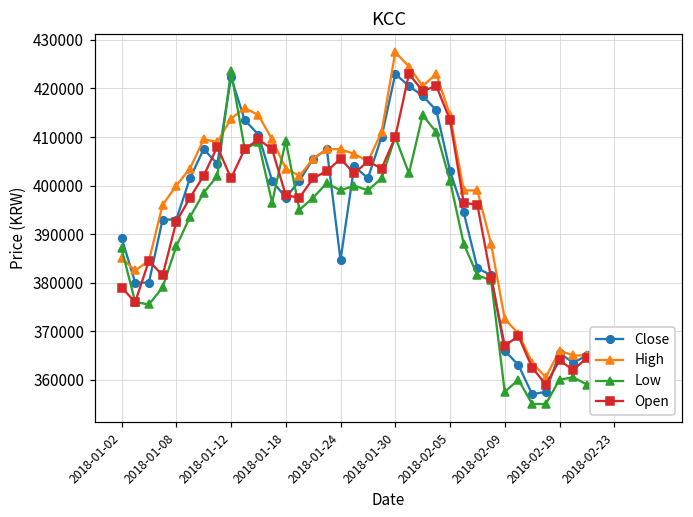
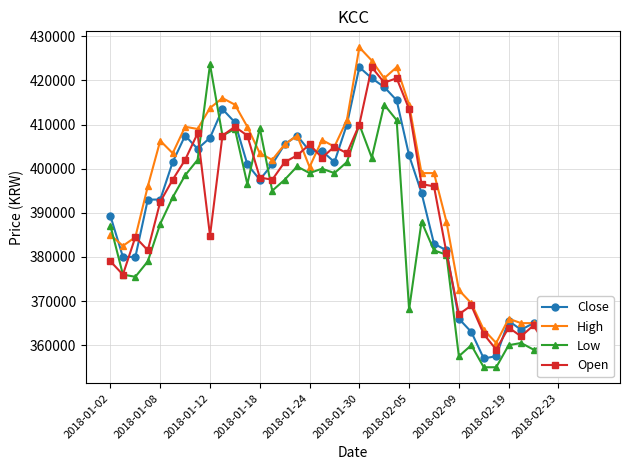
  {
    "Close": {
      "2018-01-02": 389000,
-     "2018-01-12": 422000,
-     "2018-01-24": 385000,
+     "2018-01-12": 407000,
+     "2018-01-24": 404000,
      "2018-01-30": 423000,
      "2018-02-05": 403000,
      "2018-02-09": 366000
    },
    "High": {
      "2018-01-02": 385000,
-     "2018-01-08": 400000,
+     "2018-01-08": 406000,
      "2018-01-12": 414000,
      "2018-01-18": 404000,
-     "2018-01-24": 408000,
+     "2018-01-24": 400000,
      "2018-01-30": 428000,
      "2018-02-05": 415000,
      "2018-02-09": 373000
    },
    "Low": {
      "2018-01-02": 387000,
      "2018-01-08": 388000,
      "2018-01-12": 424000,
      "2018-01-18": 409000,
      "2018-01-24": 399000,
-     "2018-02-05": 401000,
+     "2018-02-05": 368000,
      "2018-02-09": 358000,
      "2018-02-19": 360000
    },
    "Open": {
      "2018-01-02": 379000,
-     "2018-01-12": 402000,
+     "2018-01-12": 385000,
      "2018-01-24": 406000,
      "2018-02-05": 414000,
      "2018-02-09": 367000,
      "2018-02-19": 364000
    }
  }
